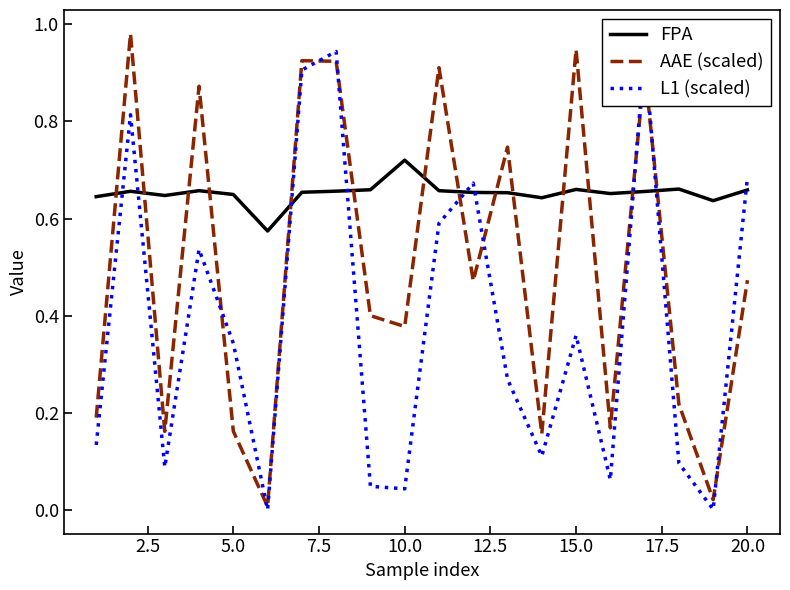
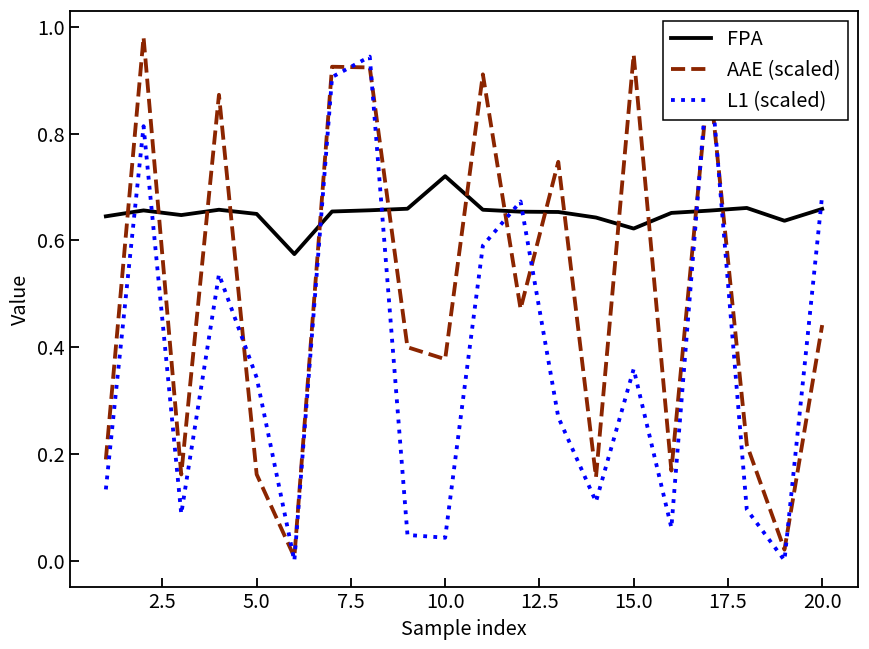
  {
    "FPA": {
      "5.0": 0.65,
      "10.0": 0.72,
-     "15.0": 0.66,
+     "15.0": 0.62,
      "20.0": 0.66
    },
    "AAE (scaled)": {
      "5.0": 0.16,
      "10.0": 0.38,
      "15.0": 0.95,
-     "20.0": 0.47
+     "20.0": 0.44
    },
    "L1 (scaled)": {
      "5.0": 0.34,
      "10.0": 0.04,
      "15.0": 0.36,
      "20.0": 0.68
    }
  }
